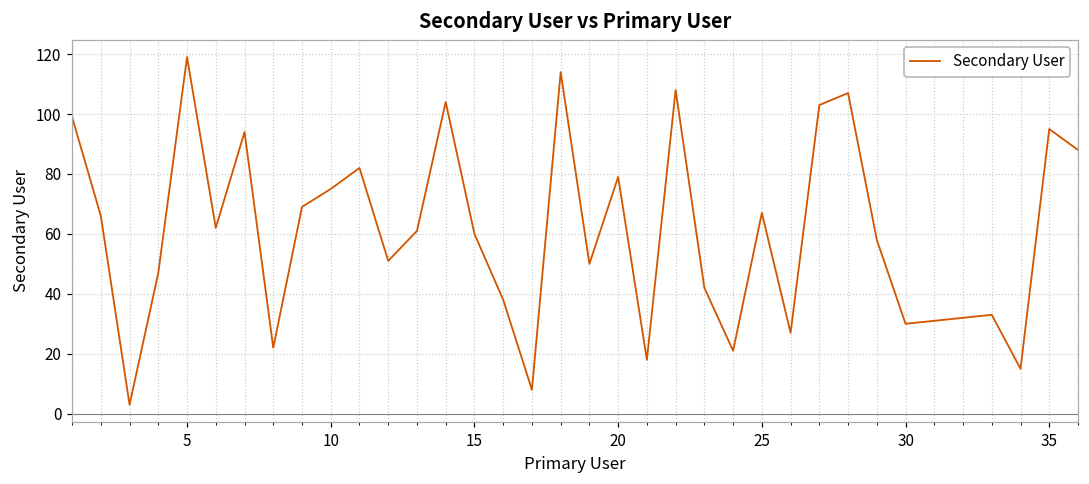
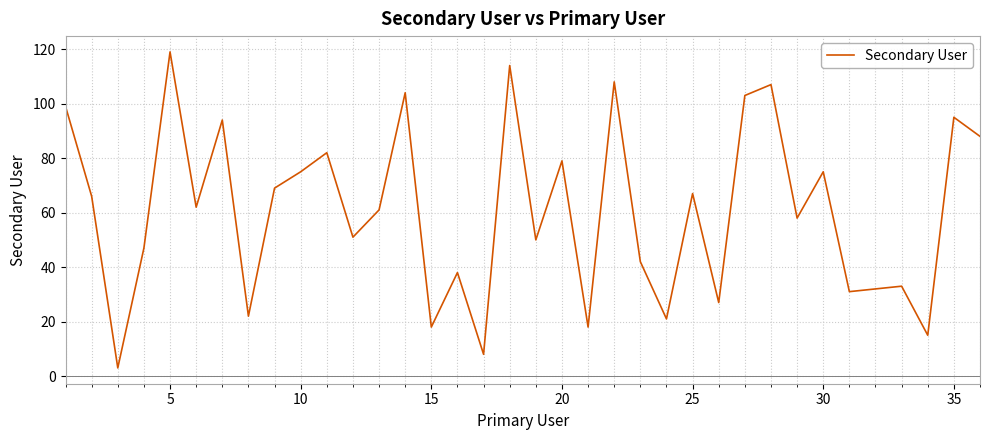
  {
    "5": 119,
    "10": 75,
-   "15": 60,
+   "15": 18,
    "20": 79,
    "25": 67,
-   "30": 30,
+   "30": 75,
    "35": 95
  }
